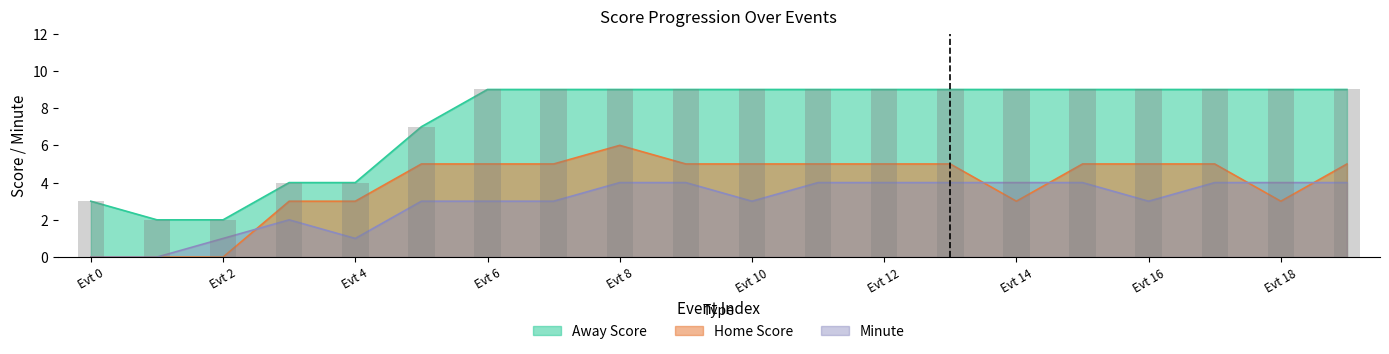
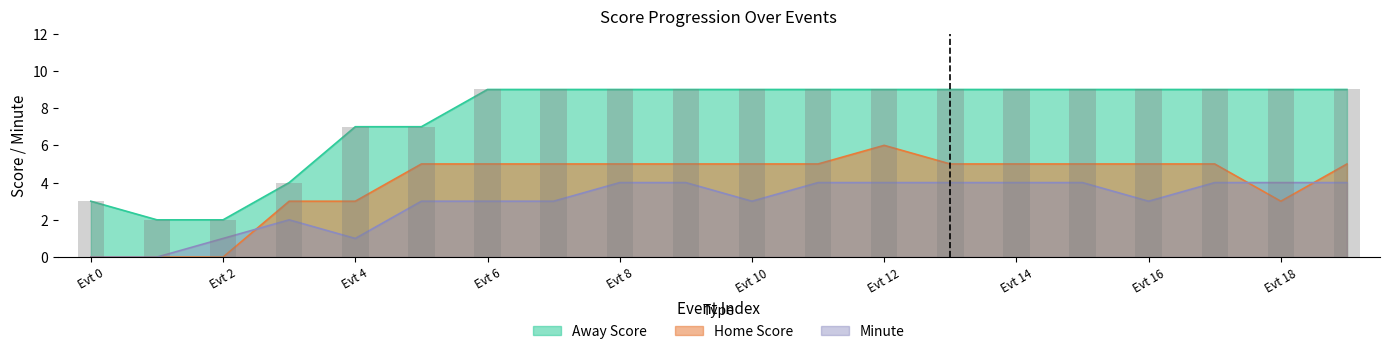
  {
    "Away Score": {
      "Evt 0": 3,
      "Evt 2": 2,
-     "Evt 4": 4,
+     "Evt 4": 7,
      "Evt 6": 9,
      "Evt 8": 9,
      "Evt 10": 9,
      "Evt 12": 9,
      "Evt 14": 9,
      "Evt 16": 9,
      "Evt 18": 9
    },
    "Home Score": {
      "Evt 2": 0,
      "Evt 4": 3,
      "Evt 6": 5,
-     "Evt 8": 6,
+     "Evt 8": 5,
      "Evt 10": 5,
-     "Evt 12": 5,
-     "Evt 14": 3,
+     "Evt 12": 6,
+     "Evt 14": 5,
      "Evt 16": 5,
      "Evt 18": 3
    },
    "Minute": {
      "Evt 2": 1,
      "Evt 4": 1,
      "Evt 6": 3,
      "Evt 8": 4,
      "Evt 10": 3,
      "Evt 12": 4,
      "Evt 14": 4,
      "Evt 16": 3,
      "Evt 18": 4
    }
  }
